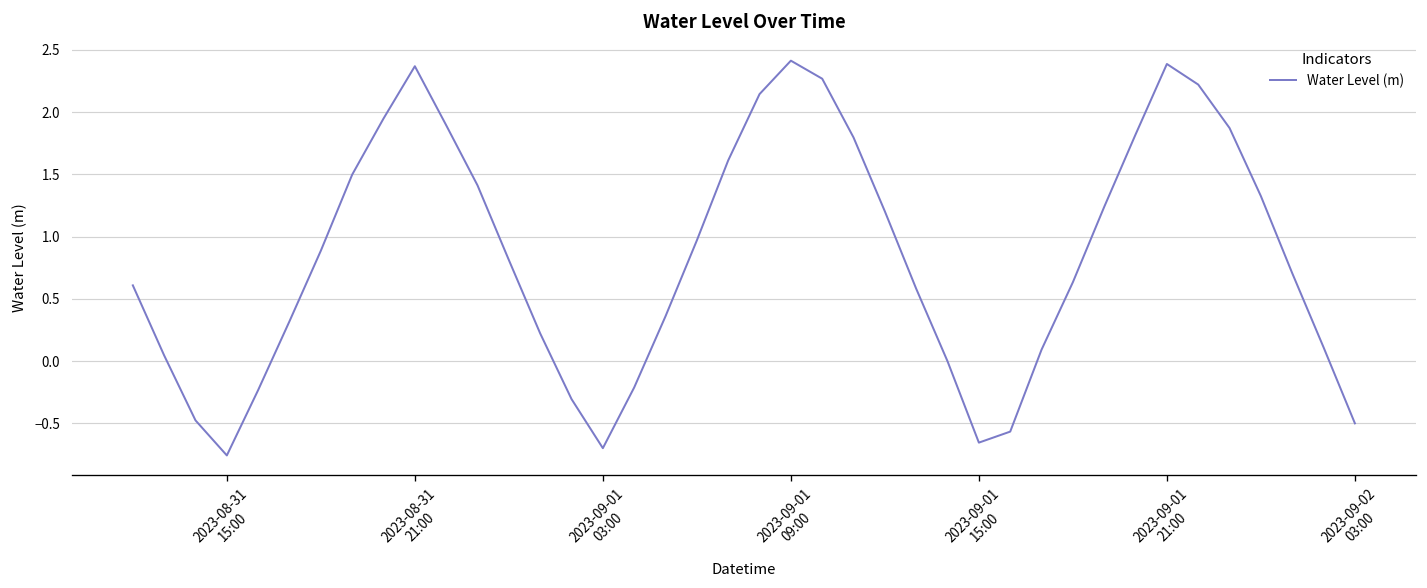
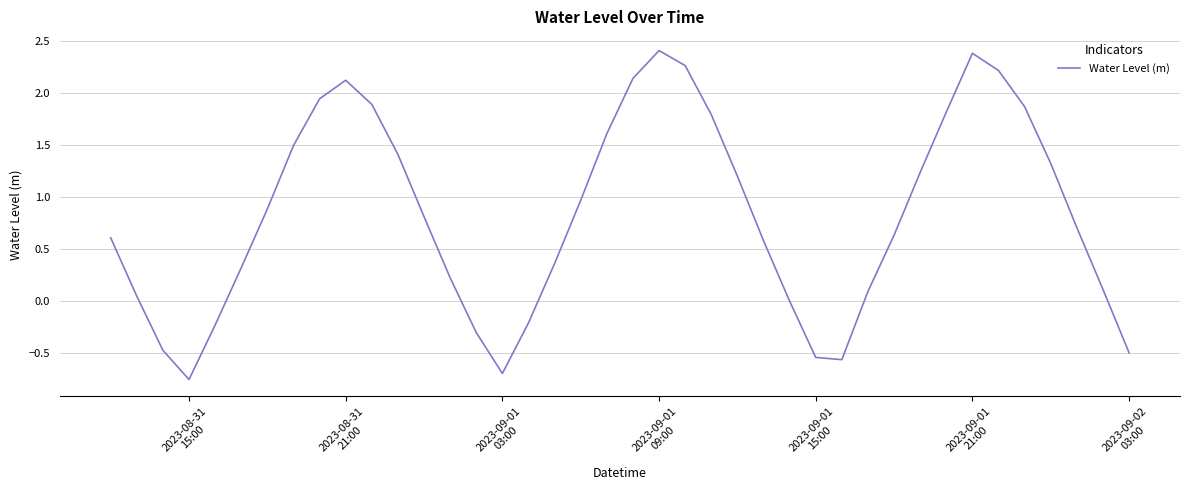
  {
    "2023-08-31 15:00": -0.76,
-   "2023-08-31 21:00": 2.37,
+   "2023-08-31 21:00": 2.13,
    "2023-09-01 03:00": -0.70,
    "2023-09-01 09:00": 2.41,
-   "2023-09-01 15:00": -0.65,
+   "2023-09-01 15:00": -0.54,
    "2023-09-01 21:00": 2.39,
    "2023-09-02 03:00": -0.50
  }
